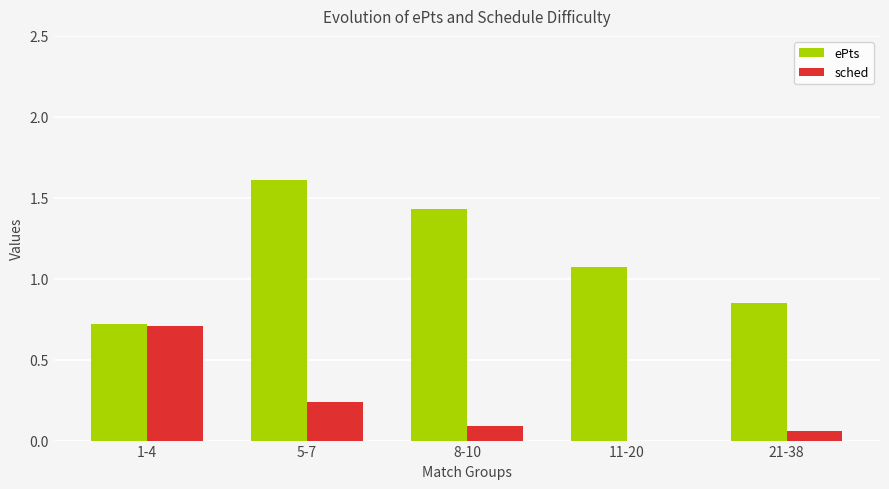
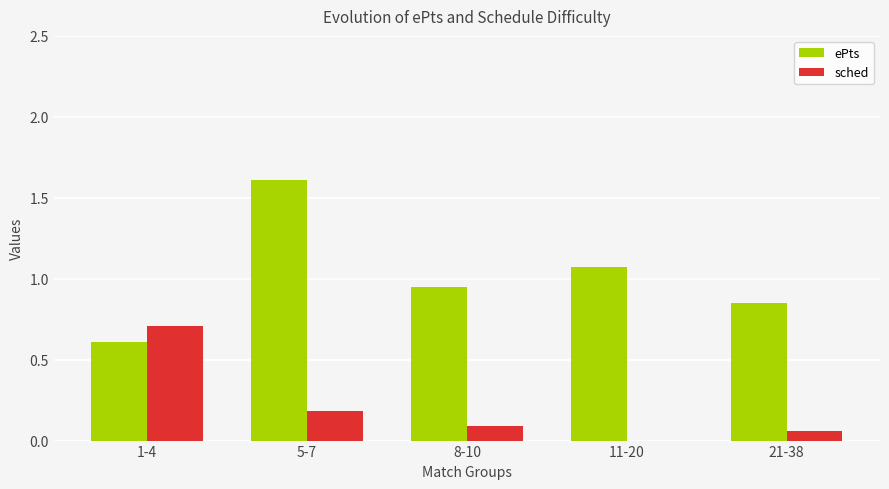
  {
    "ePts": {
-     "1-4": 0.72,
+     "1-4": 0.61,
      "5-7": 1.61,
-     "8-10": 1.43,
+     "8-10": 0.95,
      "11-20": 1.07,
      "21-38": 0.85
    },
    "sched": {
      "1-4": 0.71,
-     "5-7": 0.24,
+     "5-7": 0.18,
      "8-10": 0.09,
      "11-20": 0.00,
      "21-38": 0.06
    }
  }
